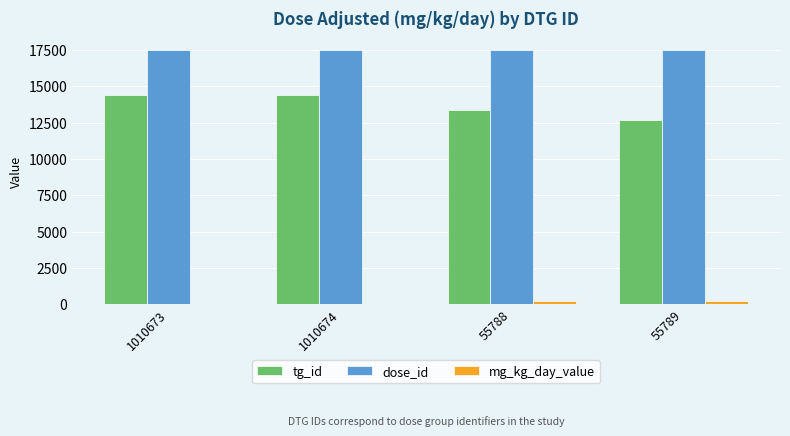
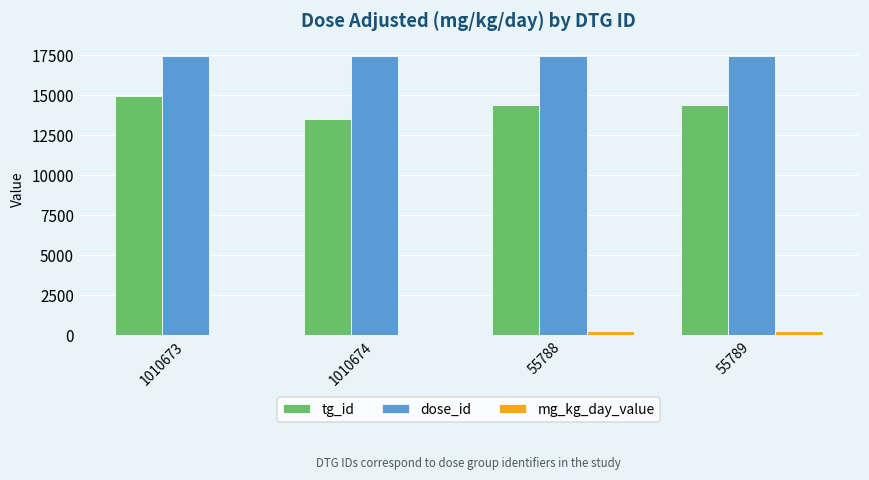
  {
    "tg_id": {
-     "1010673": 14400,
-     "1010674": 14400,
-     "55788": 13400,
-     "55789": 12700
+     "1010673": 14900,
+     "1010674": 13500,
+     "55788": 14400,
+     "55789": 14400
    },
    "dose_id": {
      "1010673": 17500,
      "1010674": 17500,
      "55788": 17500,
      "55789": 17500
    },
    "mg_kg_day_value": {
      "1010673": 0,
      "1010674": 0,
      "55788": 300,
      "55789": 300
    }
  }
